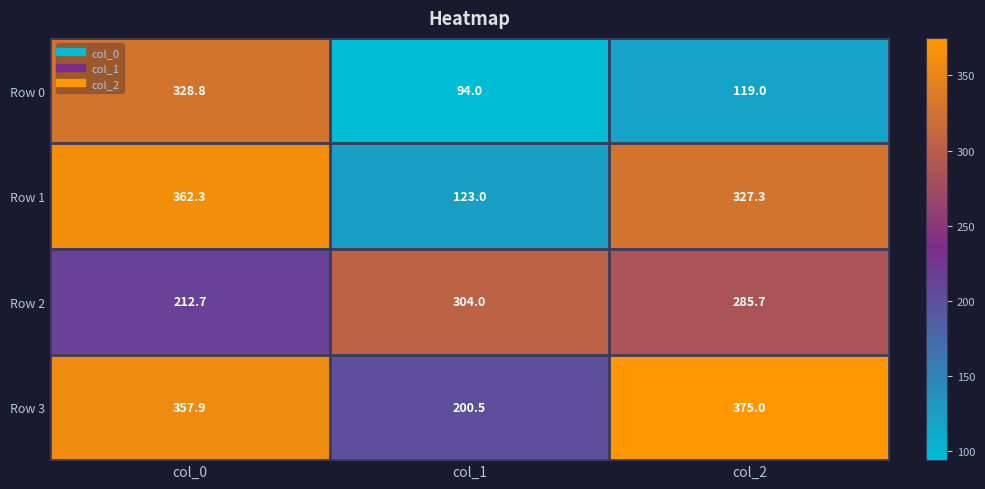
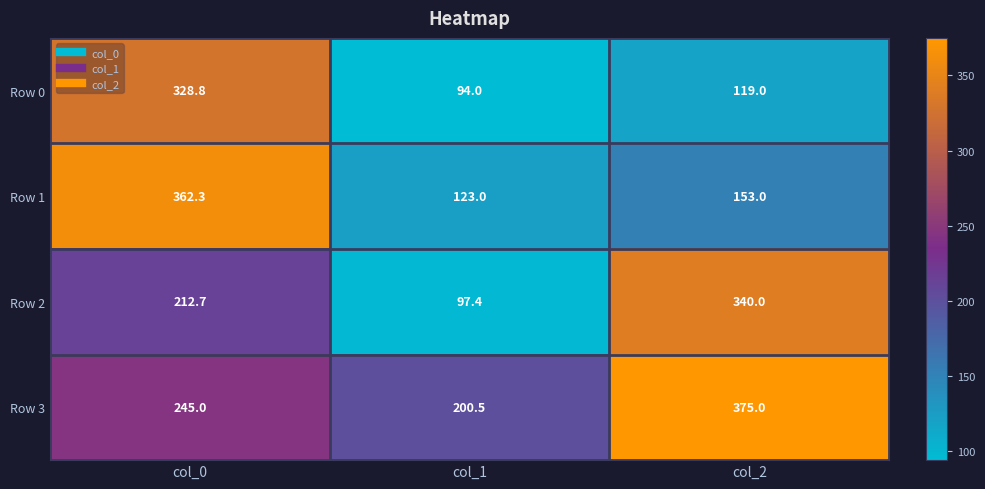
  {
    "Row 0": {
      "col_0": 328.8,
      "col_1": 94.0,
      "col_2": 119.0
    },
    "Row 1": {
      "col_0": 362.3,
      "col_1": 123.0,
-     "col_2": 327.3
+     "col_2": 153.0
    },
    "Row 2": {
      "col_0": 212.7,
-     "col_1": 304.0,
-     "col_2": 285.7
+     "col_1": 97.4,
+     "col_2": 340.0
    },
    "Row 3": {
-     "col_0": 357.9,
+     "col_0": 245.0,
      "col_1": 200.5,
      "col_2": 375.0
    }
  }
